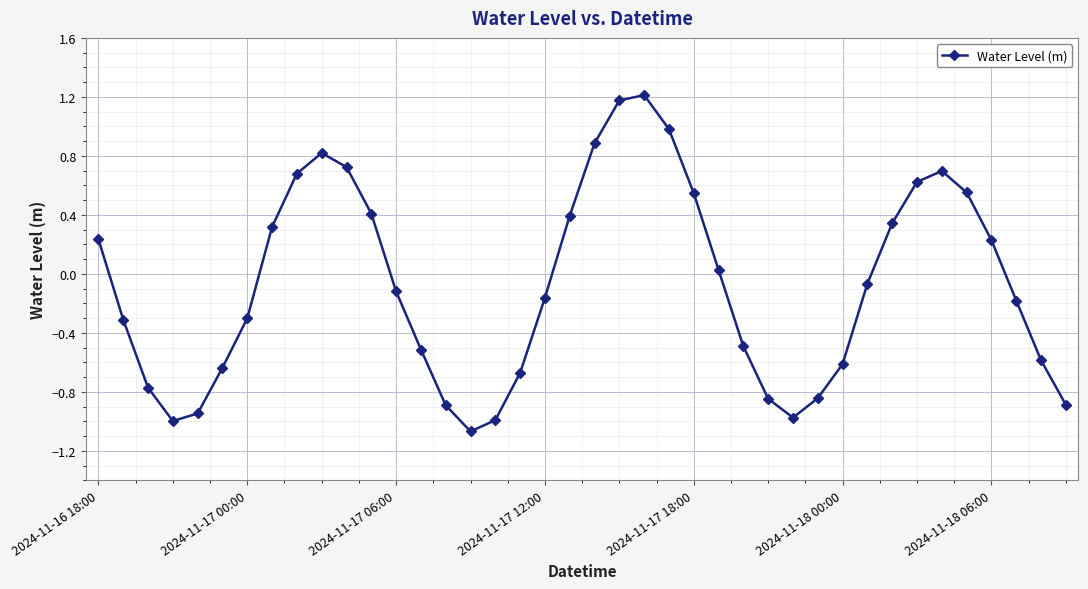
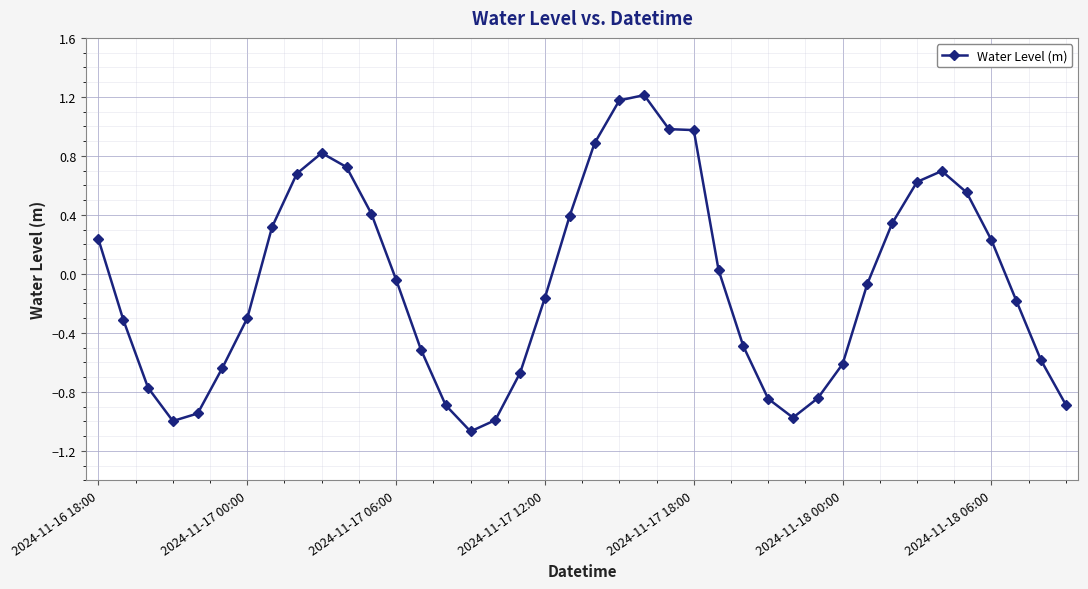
  {
    "2024-11-16 18:00": 0.23,
    "2024-11-17 00:00": -0.30,
-   "2024-11-17 06:00": -0.12,
+   "2024-11-17 06:00": -0.04,
    "2024-11-17 12:00": -0.16,
-   "2024-11-17 18:00": 0.55,
+   "2024-11-17 18:00": 0.97,
    "2024-11-18 00:00": -0.61,
    "2024-11-18 06:00": 0.23
  }
